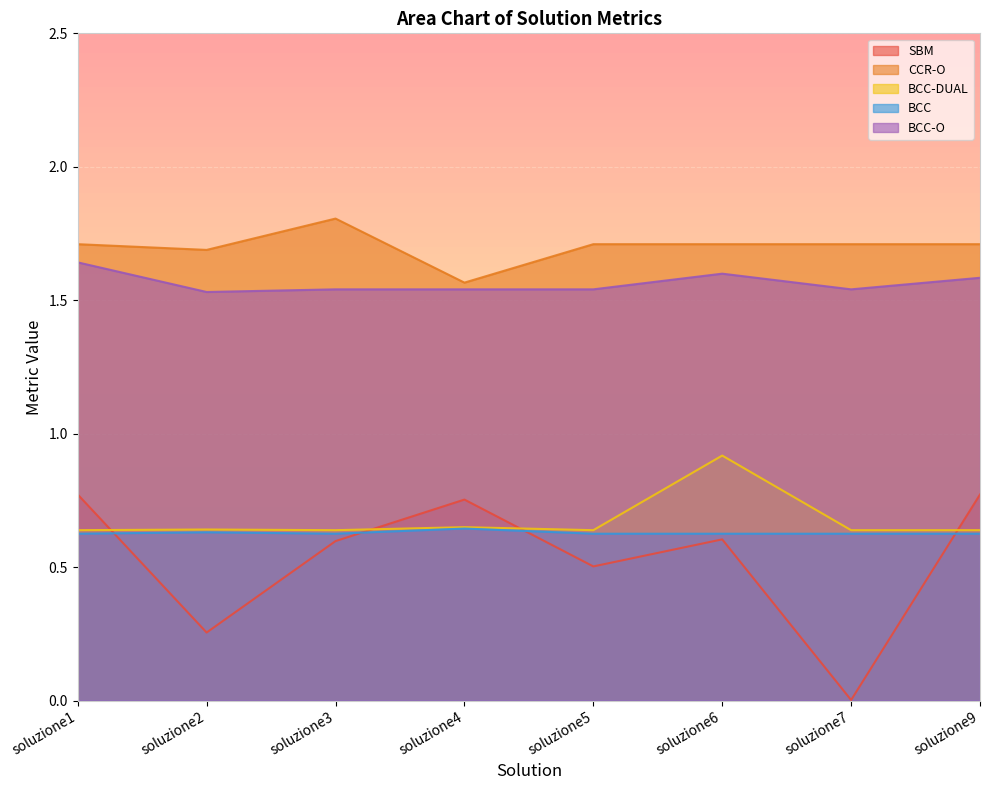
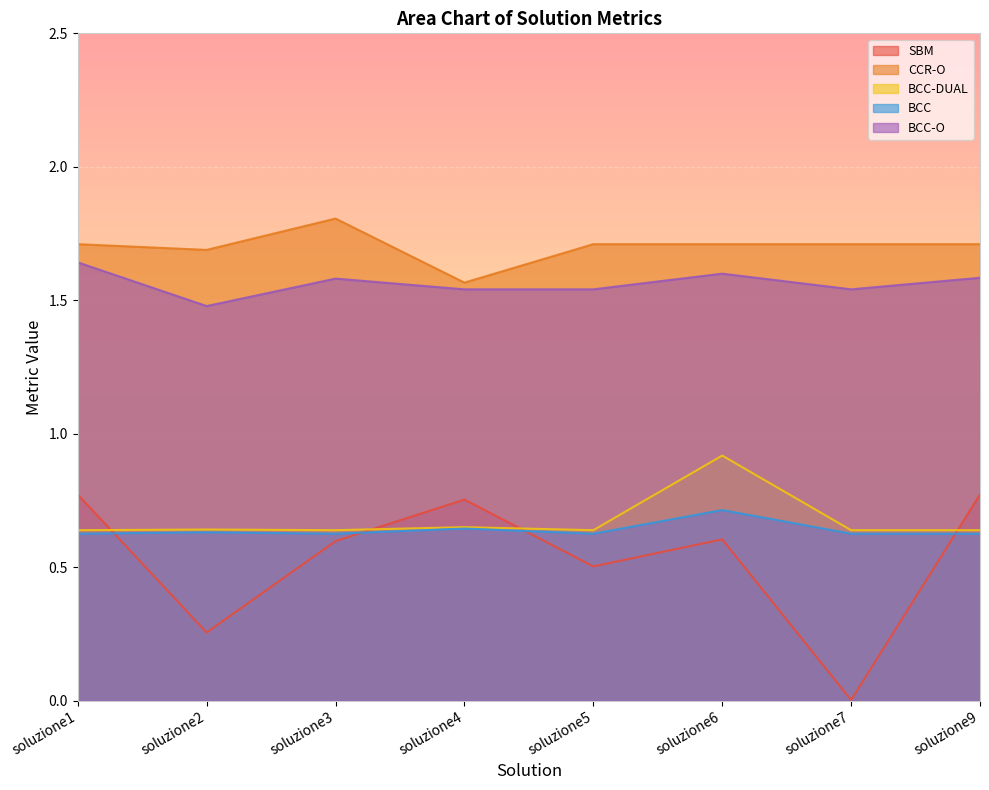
  {
    "BCC-DUAL": {
      "soluzione1": 0.64,
      "soluzione2": 0.64,
      "soluzione3": 0.64,
      "soluzione5": 0.64,
      "soluzione6": 0.92,
      "soluzione7": 0.64,
      "soluzione9": 0.64
    },
    "BCC": {
      "soluzione1": 0.63,
      "soluzione2": 0.63,
      "soluzione3": 0.63,
      "soluzione5": 0.63,
-     "soluzione6": 0.63,
+     "soluzione6": 0.71,
      "soluzione7": 0.63,
      "soluzione9": 0.63
    },
    "BCC-O": {
      "soluzione1": 1.64,
-     "soluzione2": 1.53,
-     "soluzione3": 1.54,
+     "soluzione2": 1.48,
+     "soluzione3": 1.58,
      "soluzione4": 1.54,
      "soluzione5": 1.54,
      "soluzione6": 1.60,
      "soluzione7": 1.54,
      "soluzione9": 1.58
    }
  }
